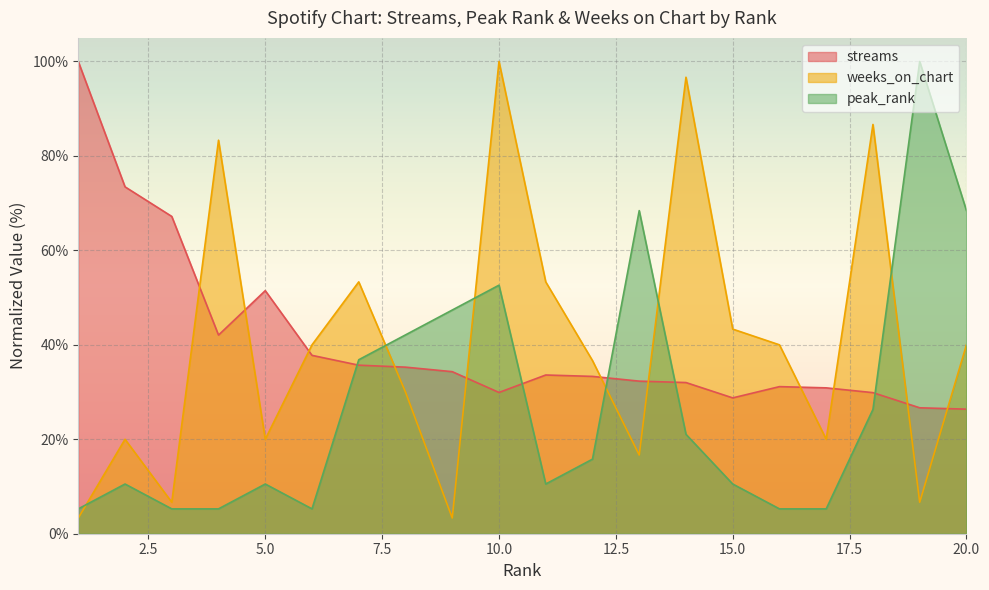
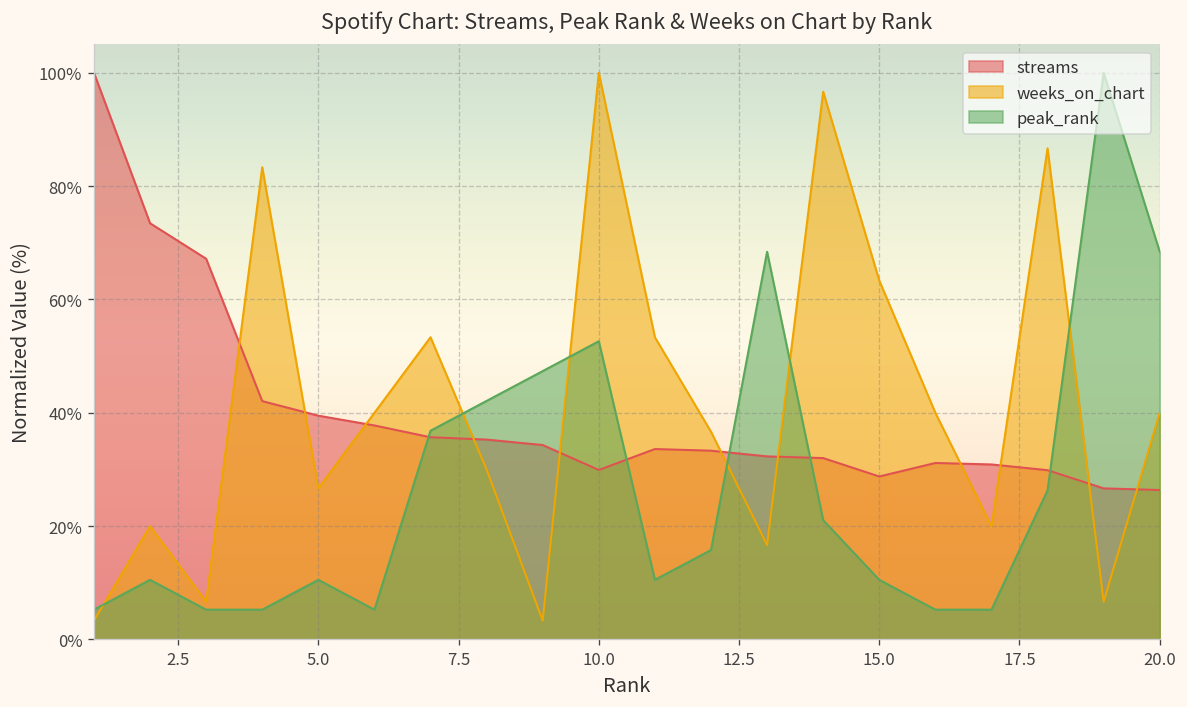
  {
    "streams": {
-     "5.0": "51%",
+     "5.0": "39%",
      "10.0": "30%",
      "15.0": "29%",
      "20.0": "26%"
    },
    "weeks_on_chart": {
-     "5.0": "20%",
+     "5.0": "27%",
      "10.0": "100%",
-     "15.0": "43%",
+     "15.0": "63%",
      "20.0": "40%"
    },
    "peak_rank": {
      "5.0": "11%",
      "10.0": "53%",
      "15.0": "11%",
      "20.0": "68%"
    }
  }
